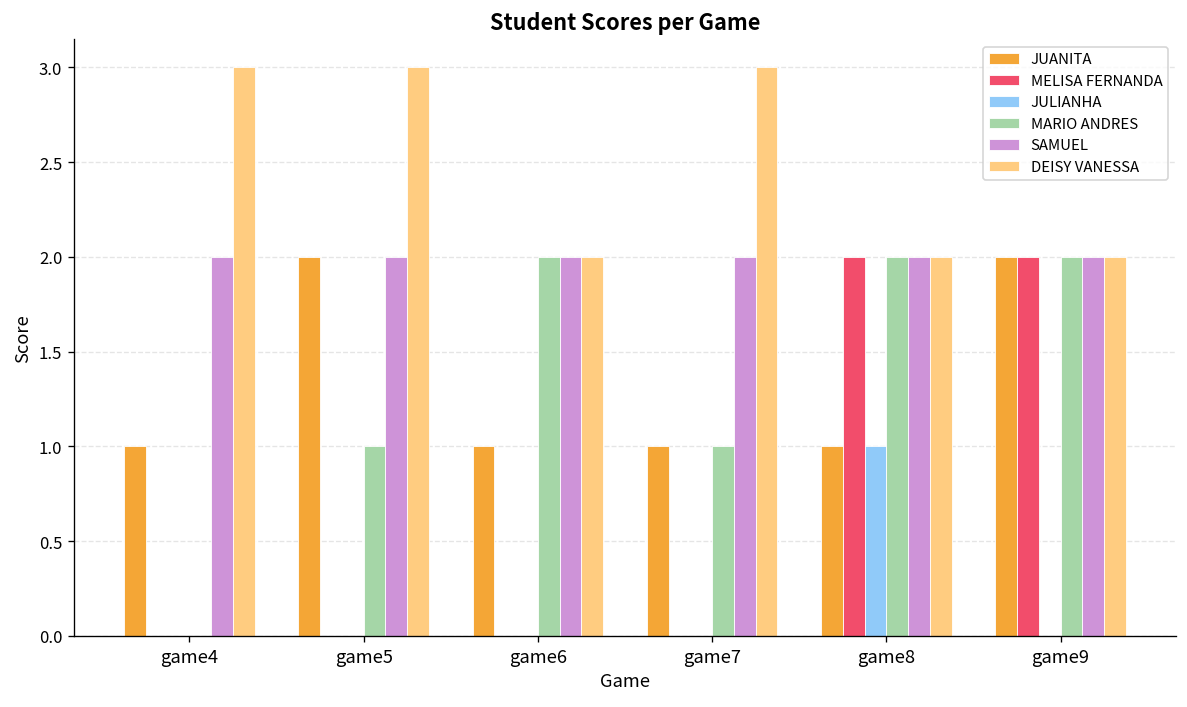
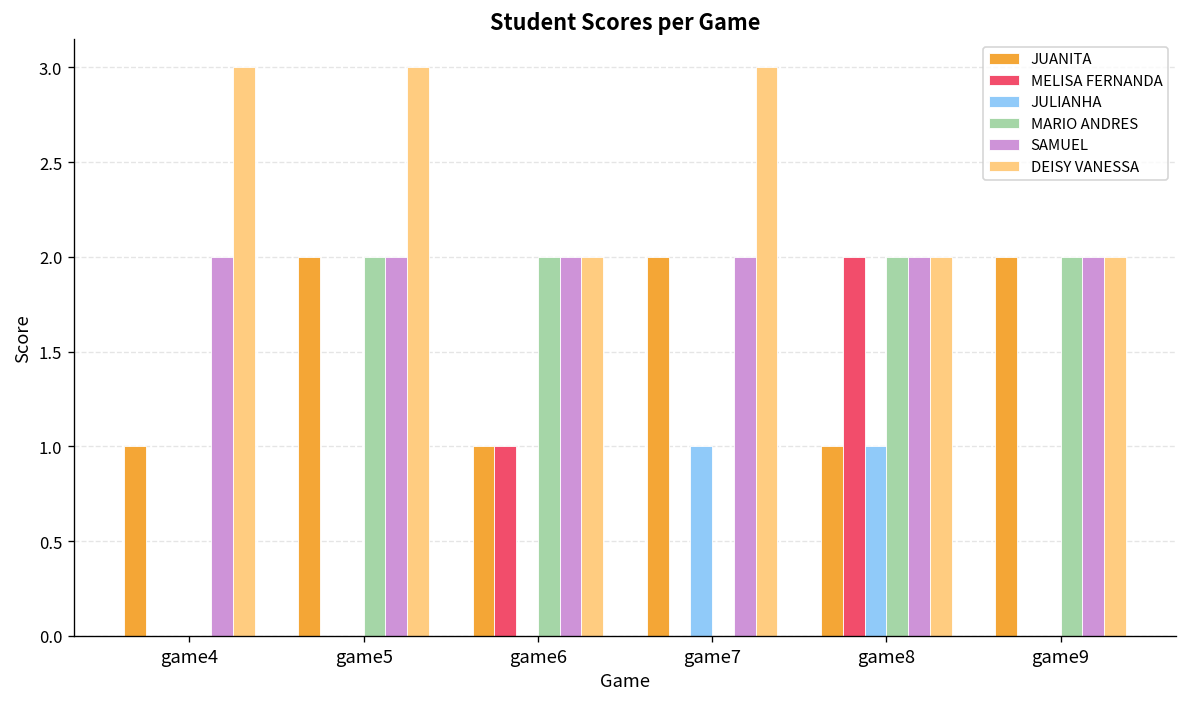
  {
    "JUANITA": {
      "game4": 1,
      "game5": 2,
      "game6": 1,
-     "game7": 1,
+     "game7": 2,
      "game8": 1,
      "game9": 2
    },
    "MELISA FERNANDA": {
      "game4": 0,
      "game5": 0,
-     "game6": 0,
+     "game6": 1,
      "game7": 0,
      "game8": 2,
-     "game9": 2
+     "game9": 0
    },
    "JULIANHA": {
      "game4": 0,
      "game5": 0,
      "game6": 0,
-     "game7": 0,
+     "game7": 1,
      "game8": 1,
      "game9": 0
    },
    "MARIO ANDRES": {
      "game4": 0,
-     "game5": 1,
+     "game5": 2,
      "game6": 2,
-     "game7": 1,
+     "game7": 0,
      "game8": 2,
      "game9": 2
    },
    "SAMUEL": {
      "game4": 2,
      "game5": 2,
      "game6": 2,
      "game7": 2,
      "game8": 2,
      "game9": 2
    },
    "DEISY VANESSA": {
      "game4": 3,
      "game5": 3,
      "game6": 2,
      "game7": 3,
      "game8": 2,
      "game9": 2
    }
  }
